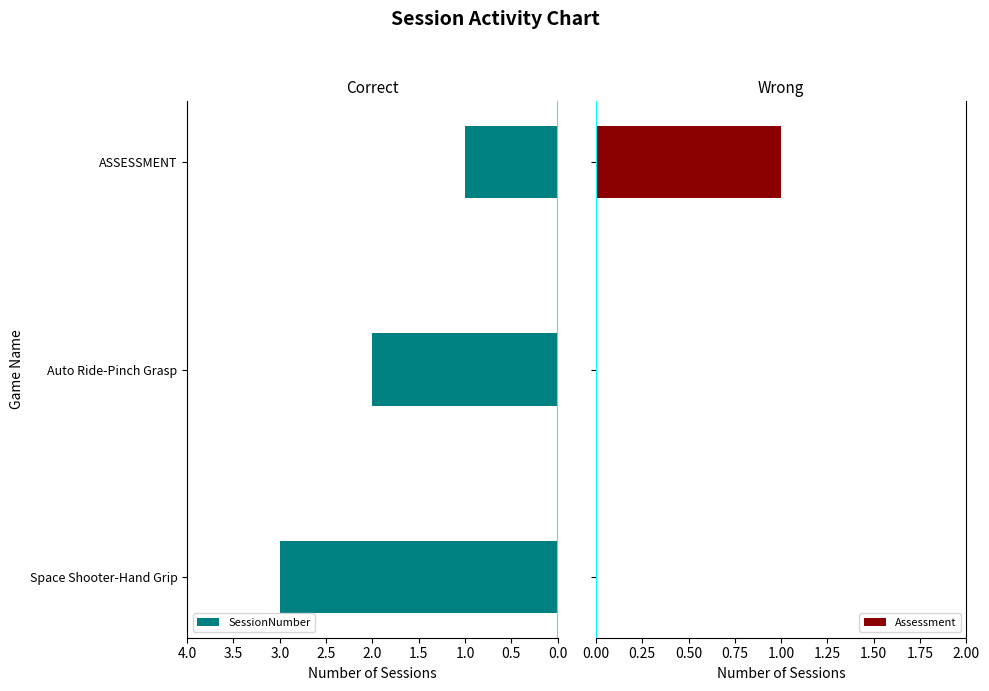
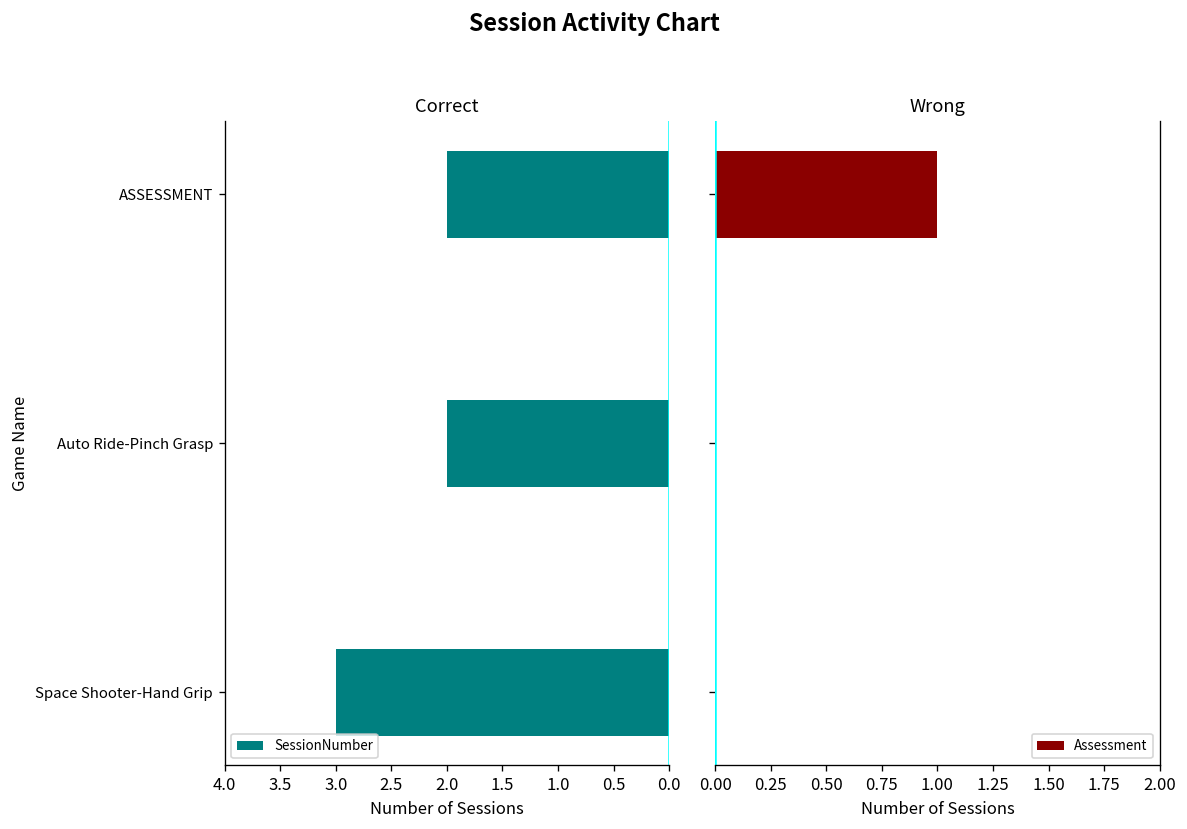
  {
    "Correct": {
-     "ASSESSMENT": 1,
+     "ASSESSMENT": 2,
      "Auto Ride-Pinch Grasp": 2,
      "Space Shooter-Hand Grip": 3
    }
  }
